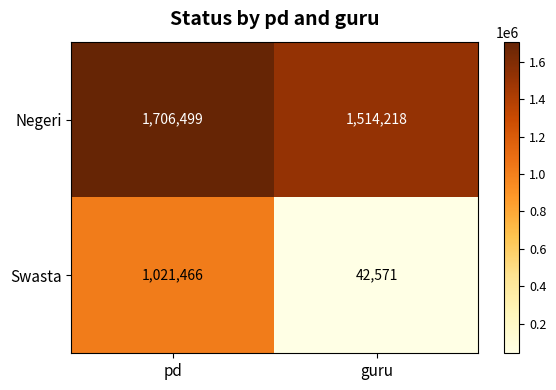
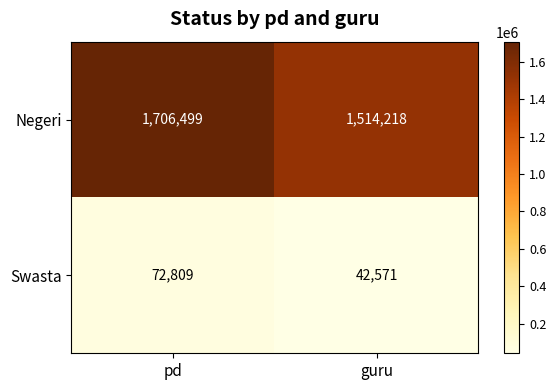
  {
    "Negeri": {
      "pd": "1,706,499",
      "guru": "1,514,218"
    },
    "Swasta": {
-     "pd": "1,021,466",
+     "pd": "72,809",
      "guru": "42,571"
    }
  }
